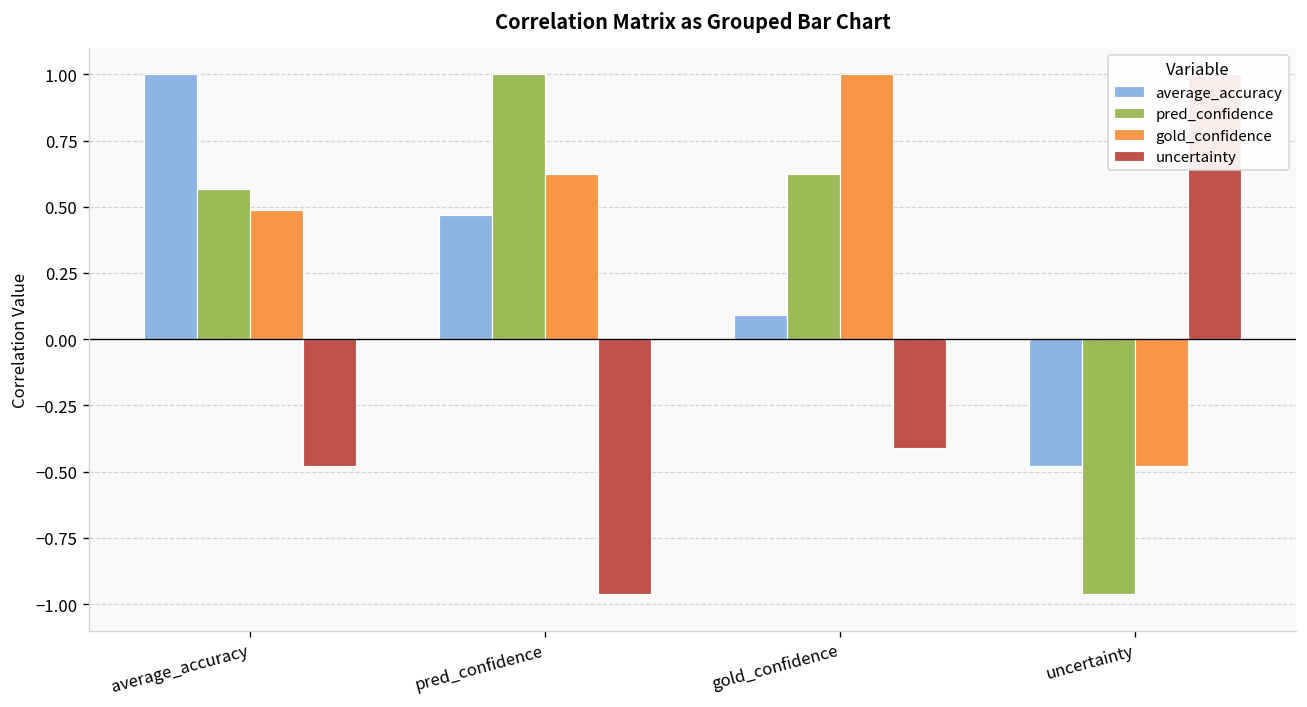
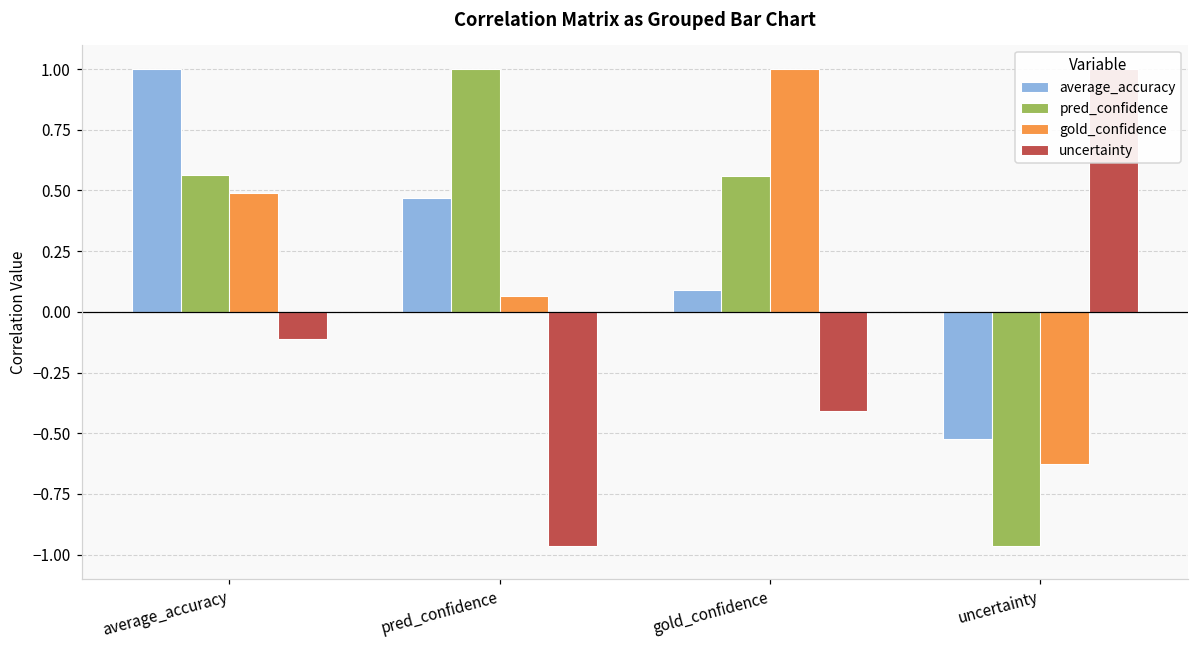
  {
    "average_accuracy": {
      "average_accuracy": 1.00,
      "pred_confidence": 0.47,
      "gold_confidence": 0.09,
-     "uncertainty": -0.48
+     "uncertainty": -0.52
    },
    "pred_confidence": {
      "average_accuracy": 0.57,
      "pred_confidence": 1.00,
-     "gold_confidence": 0.62,
+     "gold_confidence": 0.56,
      "uncertainty": -0.96
    },
    "gold_confidence": {
      "average_accuracy": 0.49,
-     "pred_confidence": 0.62,
+     "pred_confidence": 0.07,
      "gold_confidence": 1.00,
-     "uncertainty": -0.48
+     "uncertainty": -0.63
    },
    "uncertainty": {
-     "average_accuracy": -0.48,
+     "average_accuracy": -0.11,
      "pred_confidence": -0.96,
      "gold_confidence": -0.41
    }
  }
